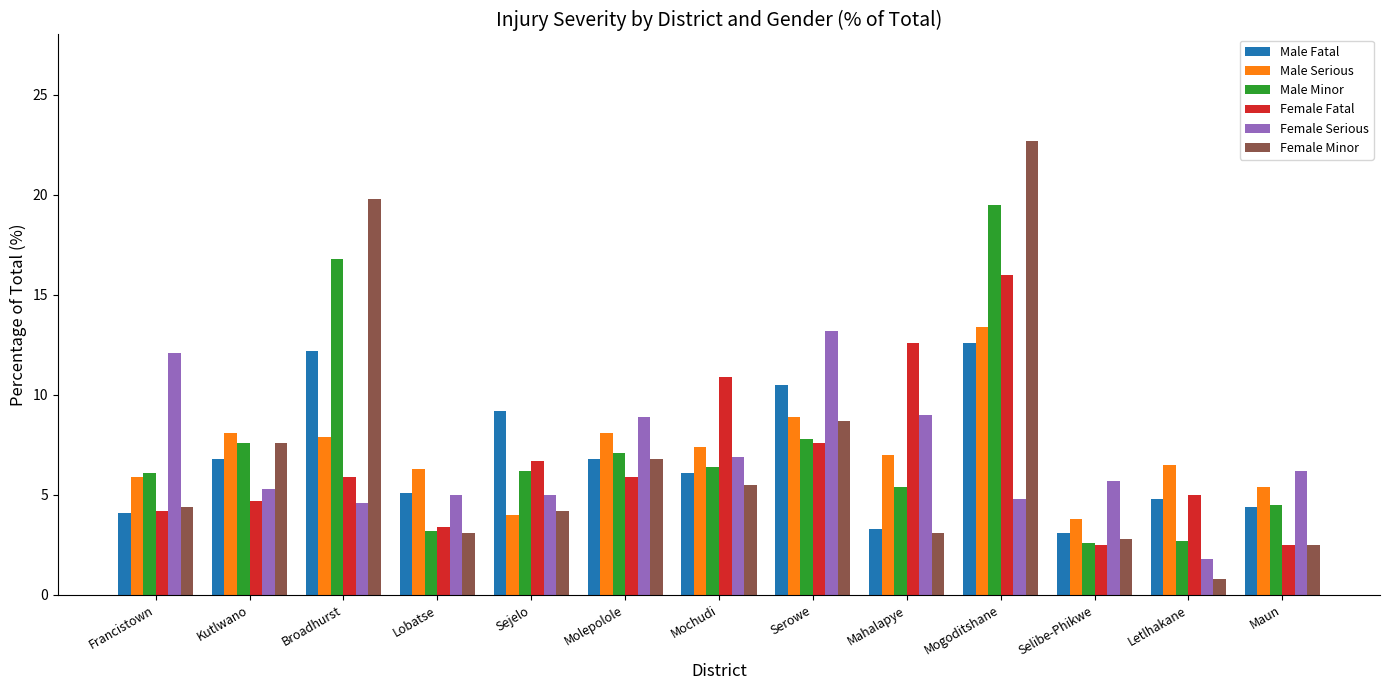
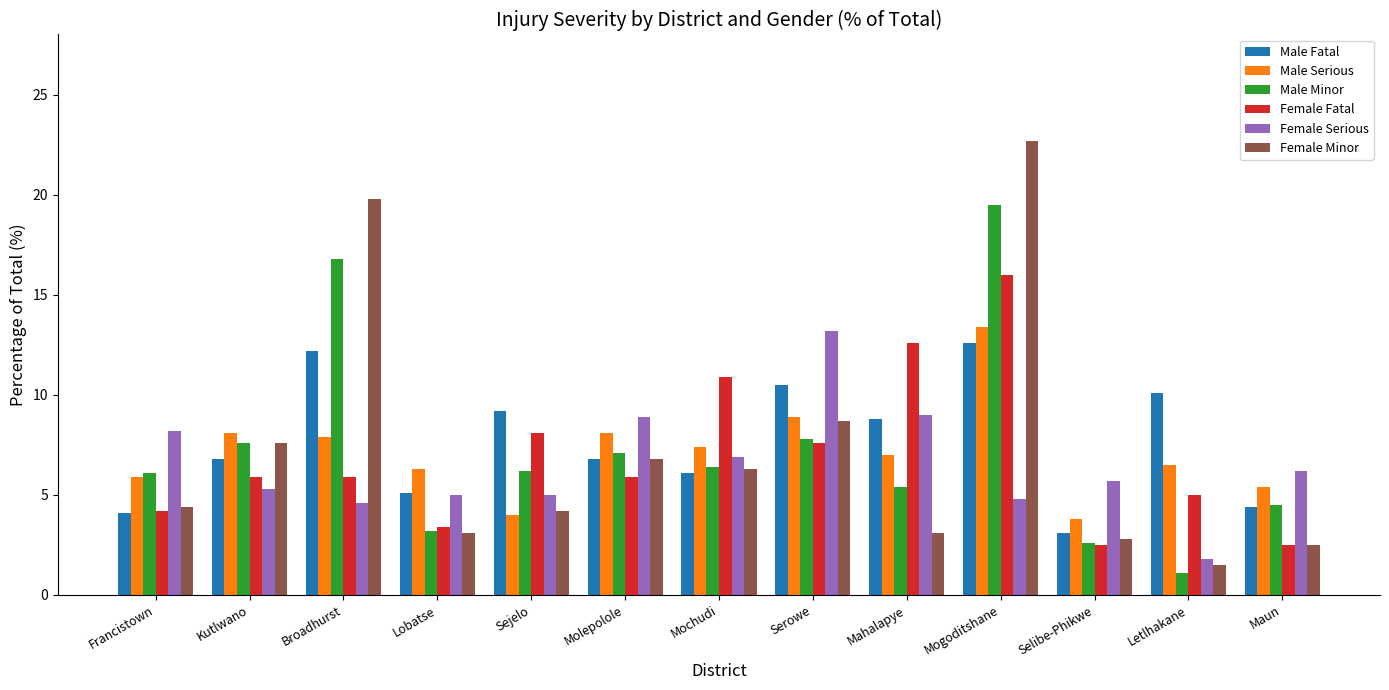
  {
    "Male Fatal": {
      "Francistown": 4.1,
      "Kutlwano": 6.8,
      "Broadhurst": 12.2,
      "Lobatse": 5.1,
      "Sejelo": 9.2,
      "Molepolole": 6.8,
      "Mochudi": 6.1,
      "Serowe": 10.5,
-     "Mahalapye": 3.3,
+     "Mahalapye": 8.8,
      "Mogoditshane": 12.6,
      "Selibe-Phikwe": 3.1,
-     "Letlhakane": 4.8,
+     "Letlhakane": 10.1,
      "Maun": 4.4
    },
    "Male Serious": {
      "Francistown": 5.9,
      "Kutlwano": 8.1,
      "Broadhurst": 7.9,
      "Lobatse": 6.3,
      "Sejelo": 4.0,
      "Molepolole": 8.1,
      "Mochudi": 7.4,
      "Serowe": 8.9,
      "Mahalapye": 7.0,
      "Mogoditshane": 13.4,
      "Selibe-Phikwe": 3.8,
      "Letlhakane": 6.5,
      "Maun": 5.4
    },
    "Male Minor": {
      "Francistown": 6.1,
      "Kutlwano": 7.6,
      "Broadhurst": 16.8,
      "Lobatse": 3.2,
      "Sejelo": 6.2,
      "Molepolole": 7.1,
      "Mochudi": 6.4,
      "Serowe": 7.8,
      "Mahalapye": 5.4,
      "Mogoditshane": 19.5,
      "Selibe-Phikwe": 2.6,
-     "Letlhakane": 2.7,
+     "Letlhakane": 1.1,
      "Maun": 4.5
    },
    "Female Fatal": {
      "Francistown": 4.2,
-     "Kutlwano": 4.7,
+     "Kutlwano": 5.9,
      "Broadhurst": 5.9,
      "Lobatse": 3.4,
-     "Sejelo": 6.7,
+     "Sejelo": 8.1,
      "Molepolole": 5.9,
      "Mochudi": 10.9,
      "Serowe": 7.6,
      "Mahalapye": 12.6,
      "Mogoditshane": 16.0,
      "Selibe-Phikwe": 2.5,
      "Letlhakane": 5.0,
      "Maun": 2.5
    },
    "Female Serious": {
-     "Francistown": 12.1,
+     "Francistown": 8.2,
      "Kutlwano": 5.3,
      "Broadhurst": 4.6,
      "Lobatse": 5.0,
      "Sejelo": 5.0,
      "Molepolole": 8.9,
      "Mochudi": 6.9,
      "Serowe": 13.2,
      "Mahalapye": 9.0,
      "Mogoditshane": 4.8,
      "Selibe-Phikwe": 5.7,
      "Letlhakane": 1.8,
      "Maun": 6.2
    },
    "Female Minor": {
      "Francistown": 4.4,
      "Kutlwano": 7.6,
      "Broadhurst": 19.8,
      "Lobatse": 3.1,
      "Sejelo": 4.2,
      "Molepolole": 6.8,
-     "Mochudi": 5.5,
+     "Mochudi": 6.3,
      "Serowe": 8.7,
      "Mahalapye": 3.1,
      "Mogoditshane": 22.7,
      "Selibe-Phikwe": 2.8,
-     "Letlhakane": 0.8,
+     "Letlhakane": 1.5,
      "Maun": 2.5
    }
  }
